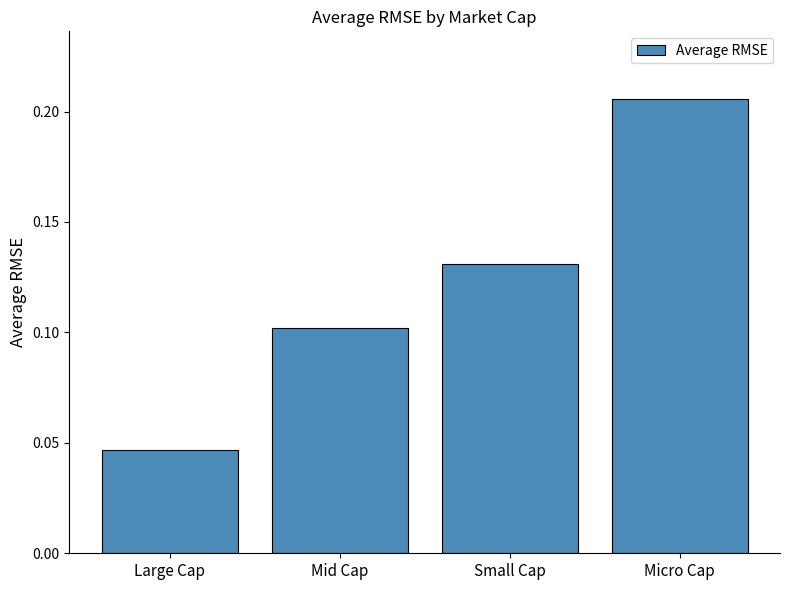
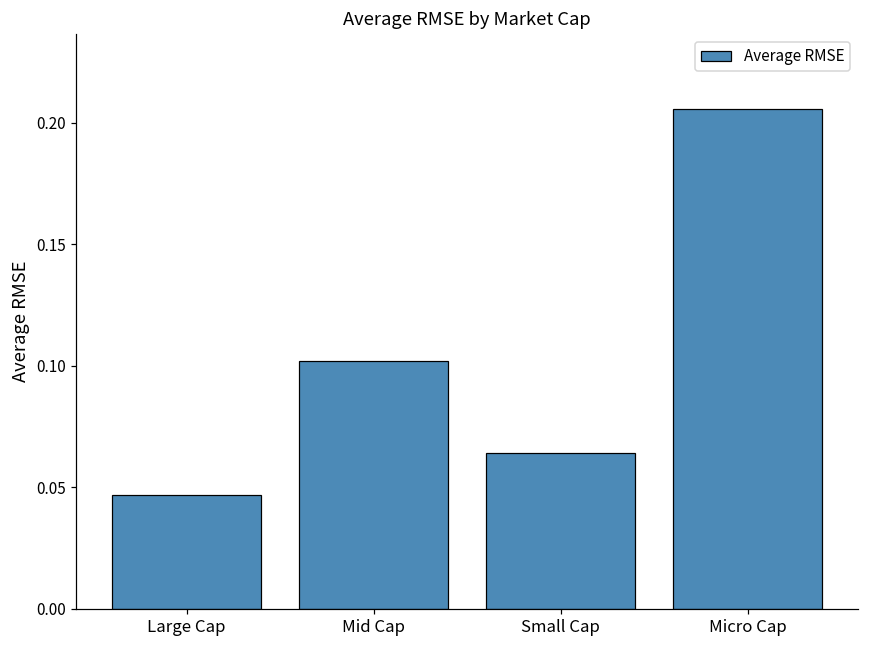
  {
    "Large Cap": 0.047,
    "Mid Cap": 0.102,
-   "Small Cap": 0.131,
+   "Small Cap": 0.064,
    "Micro Cap": 0.205
  }
